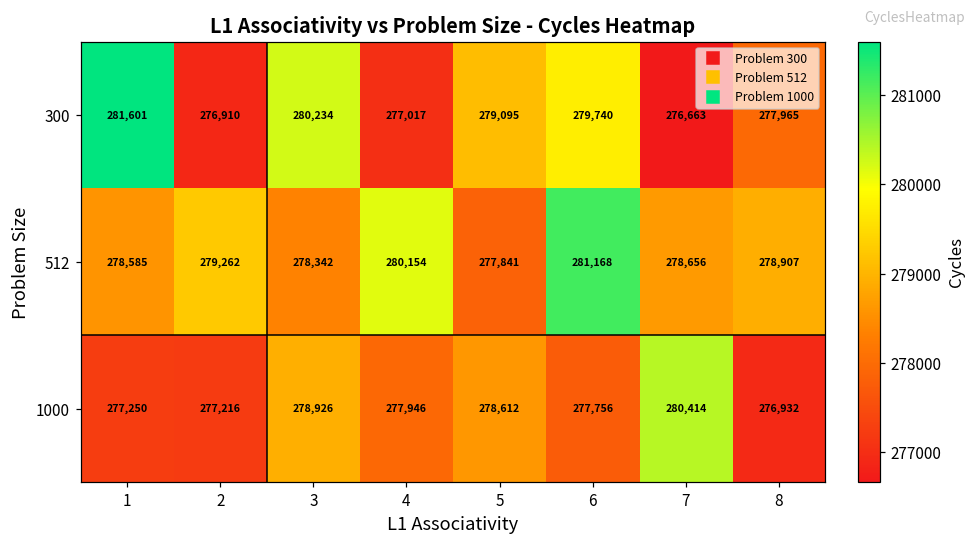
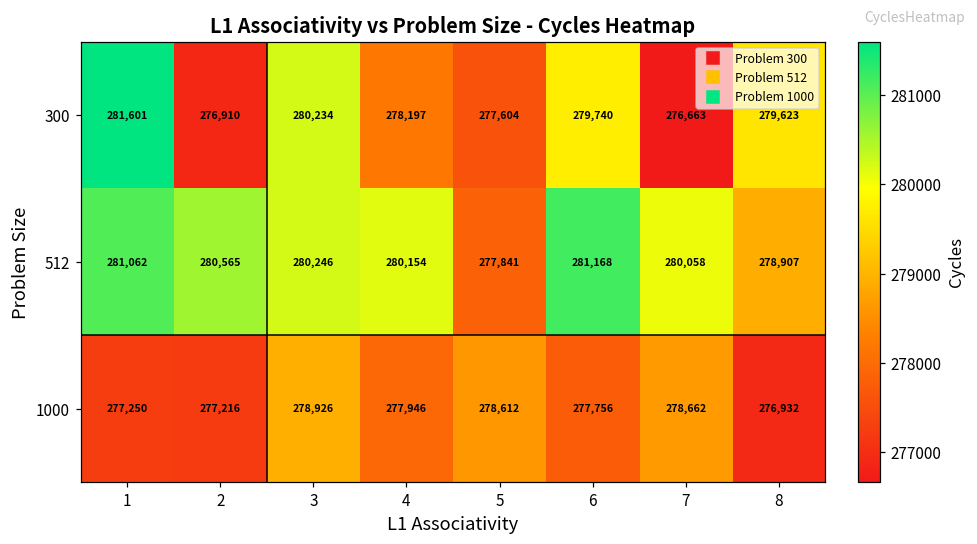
  {
    "300": {
      "1": "281,601",
      "2": "276,910",
      "3": "280,234",
-     "4": "277,017",
-     "5": "279,095",
+     "4": "278,197",
+     "5": "277,604",
      "6": "279,740",
      "7": "276,663",
-     "8": "277,965"
+     "8": "279,623"
    },
    "512": {
-     "1": "278,585",
-     "2": "279,262",
-     "3": "278,342",
+     "1": "281,062",
+     "2": "280,565",
+     "3": "280,246",
      "4": "280,154",
      "5": "277,841",
      "6": "281,168",
-     "7": "278,656",
+     "7": "280,058",
      "8": "278,907"
    },
    "1000": {
      "1": "277,250",
      "2": "277,216",
      "3": "278,926",
      "4": "277,946",
      "5": "278,612",
      "6": "277,756",
-     "7": "280,414",
+     "7": "278,662",
      "8": "276,932"
    }
  }
